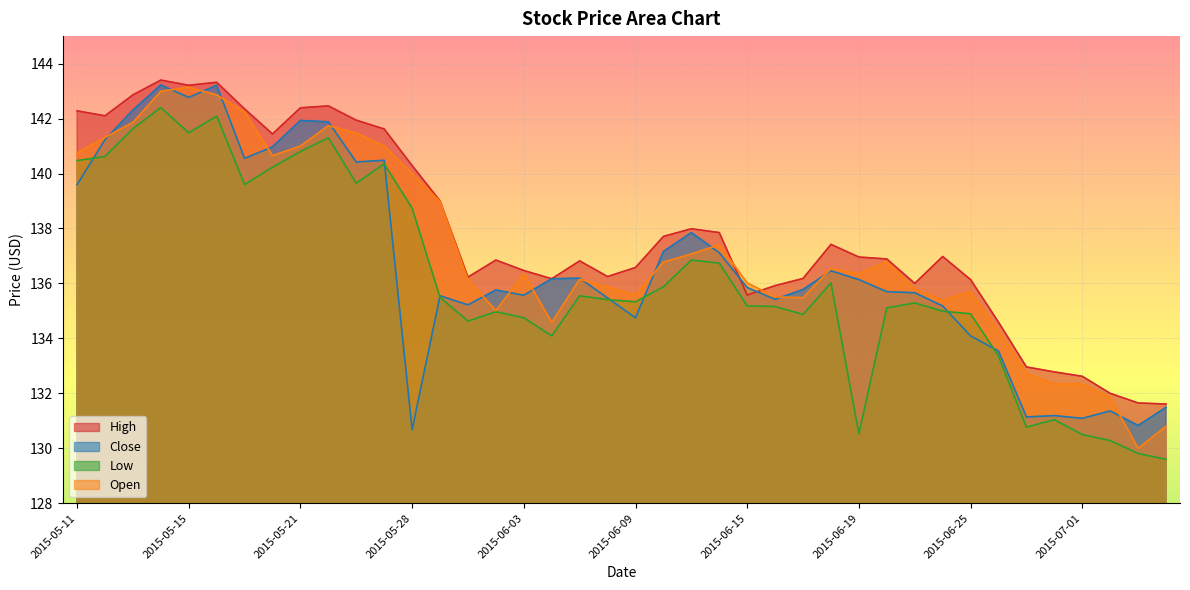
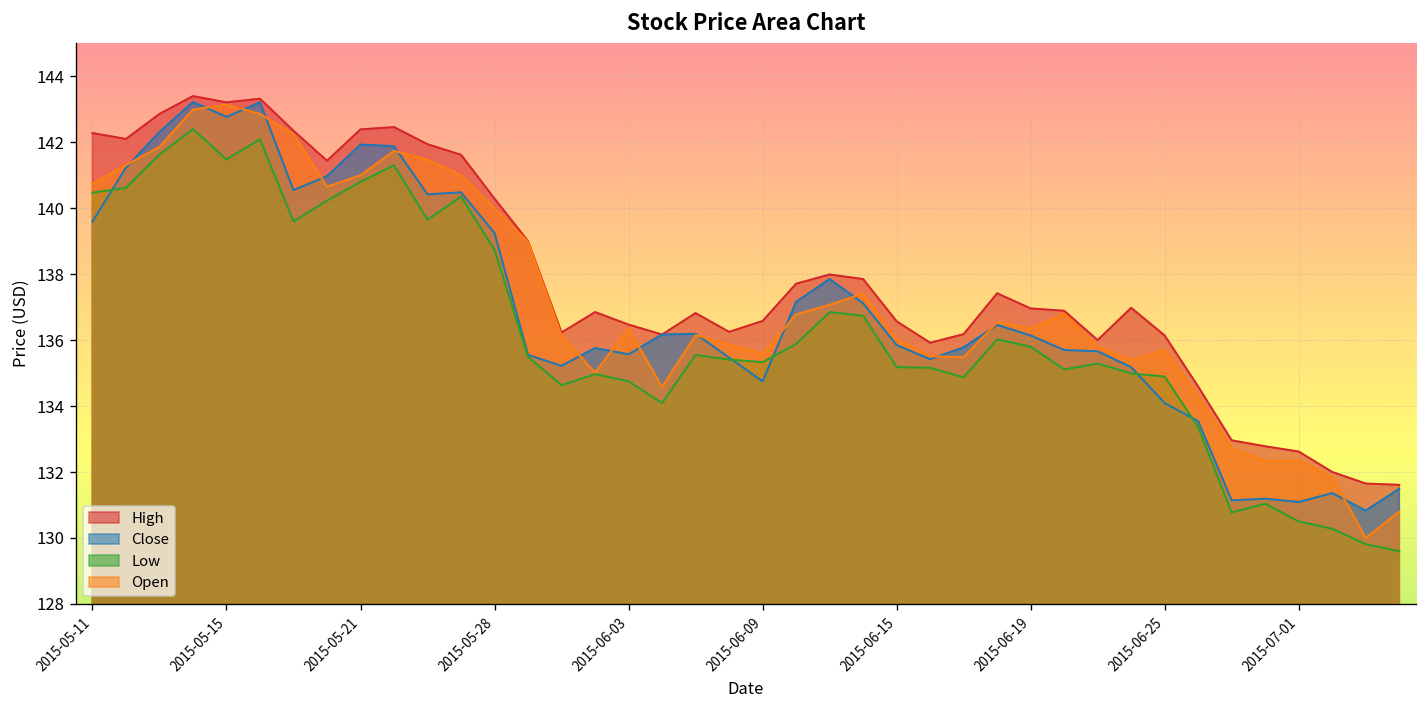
  {
    "High": {
      "2015-05-11": 142.3,
      "2015-05-21": 142.4,
      "2015-05-28": 140.3,
      "2015-06-03": 136.5,
      "2015-06-09": 136.6,
-     "2015-06-15": 135.6,
+     "2015-06-15": 136.6,
      "2015-06-19": 137.0,
      "2015-06-25": 136.1,
      "2015-07-01": 132.6
    },
    "Close": {
      "2015-05-11": 139.6,
      "2015-05-15": 142.8,
      "2015-05-21": 141.9,
-     "2015-05-28": 130.7,
+     "2015-05-28": 139.3,
      "2015-06-03": 135.6,
      "2015-06-09": 134.8,
      "2015-06-15": 135.9,
      "2015-06-19": 136.1,
      "2015-06-25": 134.1,
      "2015-07-01": 131.1
    },
    "Low": {
      "2015-05-11": 140.5,
      "2015-05-15": 141.5,
      "2015-05-21": 140.8,
      "2015-05-28": 138.7,
      "2015-06-03": 134.8,
      "2015-06-09": 135.3,
      "2015-06-15": 135.2,
-     "2015-06-19": 130.5,
+     "2015-06-19": 135.8,
      "2015-06-25": 134.9,
      "2015-07-01": 130.5
    },
    "Open": {
      "2015-05-11": 140.8,
      "2015-05-21": 141.0,
      "2015-05-28": 140.0,
      "2015-06-03": 136.4,
      "2015-06-09": 135.6,
      "2015-06-15": 136.0,
      "2015-06-19": 136.4,
      "2015-06-25": 135.7,
      "2015-07-01": 132.3
    }
  }
